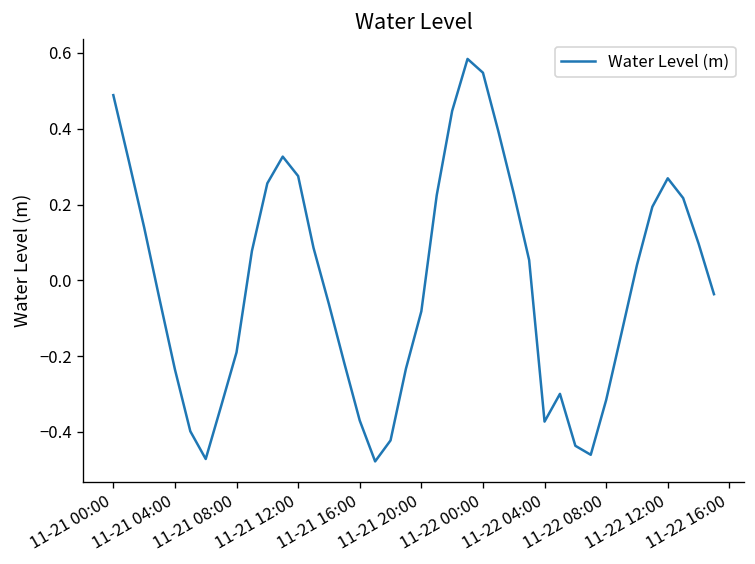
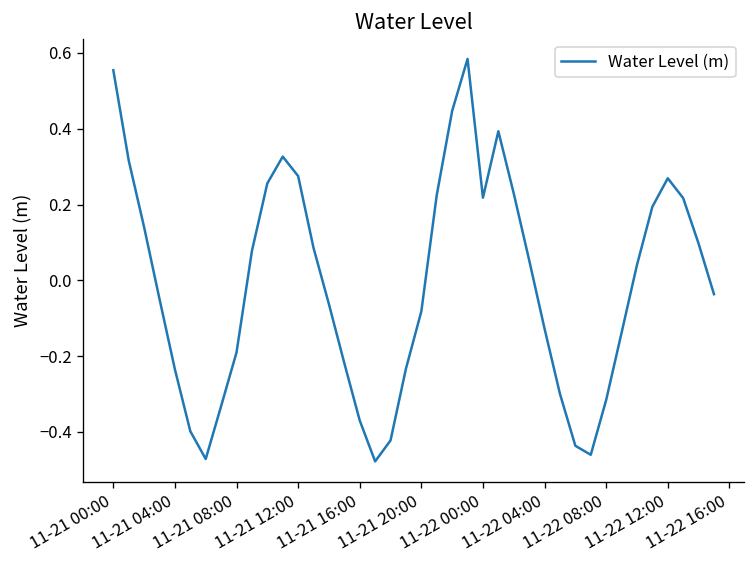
  {
-   "11-21 00:00": 0.49,
+   "11-21 00:00": 0.55,
    "11-21 04:00": -0.23,
    "11-21 08:00": -0.19,
    "11-21 12:00": 0.28,
    "11-21 16:00": -0.37,
    "11-21 20:00": -0.08,
-   "11-22 00:00": 0.55,
-   "11-22 04:00": -0.37,
+   "11-22 00:00": 0.22,
+   "11-22 04:00": -0.13,
    "11-22 08:00": -0.32,
    "11-22 12:00": 0.27
  }
